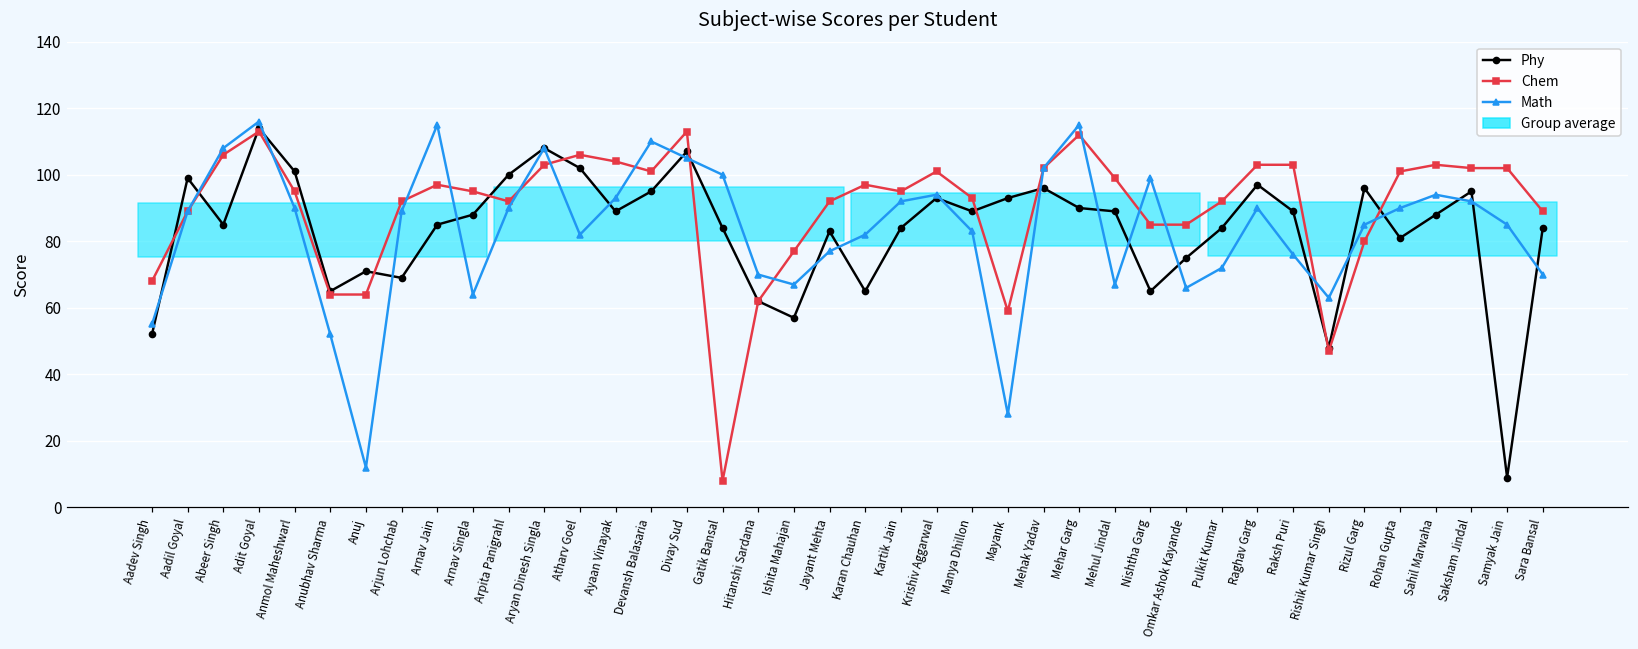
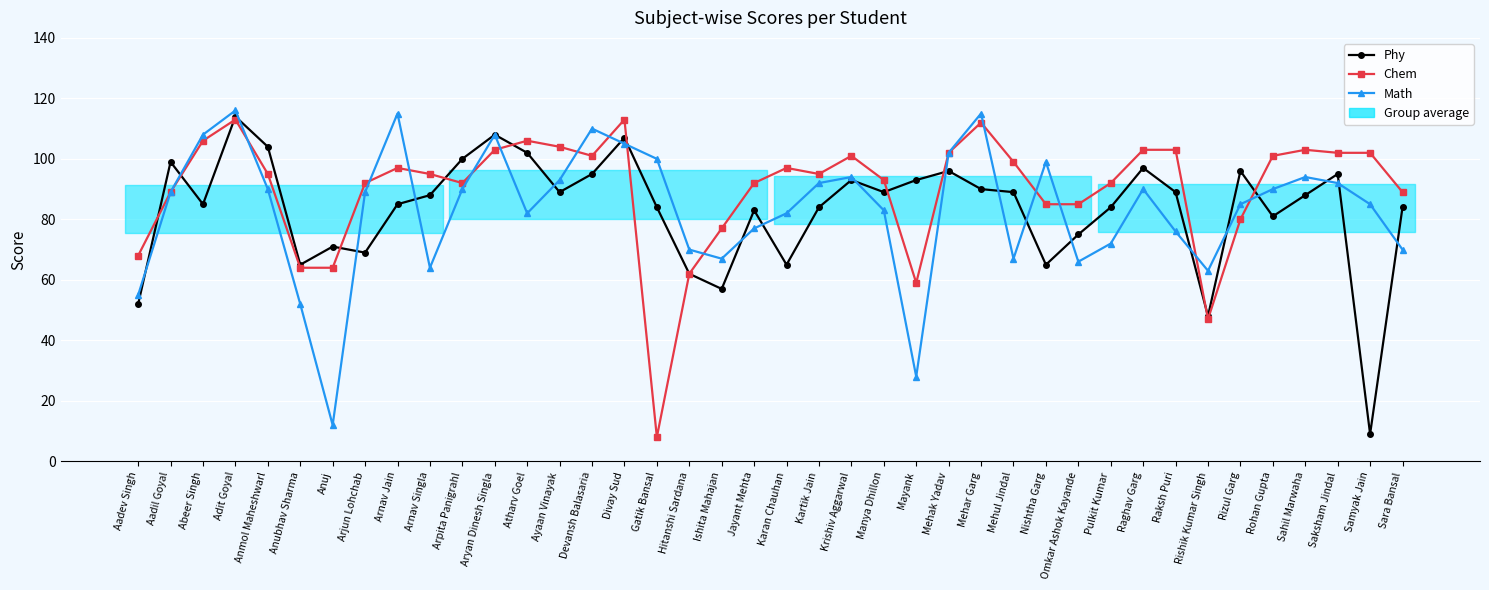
  {
    "Phy": {
      "Aadev Singh": 52,
      "Aadil Goyal": 99,
      "Abeer Singh": 85,
      "Adit Goyal": 114,
-     "Anmol Maheshwarl": 101,
+     "Anmol Maheshwarl": 104,
      "Anubhav Sharma": 65,
      "Anuj": 71,
      "Arjun Lohchab": 69,
      "Arnav Jain": 85,
      "Arnav Singla": 88,
      "Arpita Panigrahl": 100,
      "Atharv Goel": 102,
      "Ayaan Vinayak": 89,
      "Devansh Balasaria": 95,
      "Divay Sud": 107,
      "Gatik Bansal": 84,
      "Ishita Mahajan": 57,
      "Jayant Mehta": 83,
      "Karan Chauhan": 65,
      "Kartik Jain": 84,
      "Krishiv Aggarwal": 93,
      "Manya Dhillon": 89,
      "Mayank": 93,
      "Mehak Yadav": 96,
      "Mehar Garg": 90,
      "Mehul Jindal": 89,
      "Nishtha Garg": 65,
      "Omkar Ashok Kayande": 75,
      "Pulkit Kumar": 84,
      "Raghav Garg": 97,
      "Raksh Puri": 89,
      "Rishik Kumar Singh": 48,
      "Rizul Garg": 96,
      "Rohan Gupta": 81,
      "Sahil Marwaha": 88,
      "Saksham Jindal": 95,
      "Samyak Jain": 9,
      "Sara Bansal": 84
    },
    "Chem": {
      "Aadev Singh": 68,
      "Abeer Singh": 106,
      "Adit Goyal": 113,
      "Anmol Maheshwarl": 95,
      "Anubhav Sharma": 64,
      "Anuj": 64,
      "Arjun Lohchab": 92,
      "Arnav Jain": 97,
      "Arnav Singla": 95,
      "Arpita Panigrahl": 92,
      "Aryan Dinesh Singla": 103,
      "Atharv Goel": 106,
      "Ayaan Vinayak": 104,
      "Devansh Balasaria": 101,
      "Divay Sud": 113,
      "Gatik Bansal": 8,
      "Ishita Mahajan": 77,
      "Jayant Mehta": 92,
      "Karan Chauhan": 97,
      "Kartik Jain": 95,
      "Krishiv Aggarwal": 101,
      "Manya Dhillon": 93,
      "Mayank": 59,
      "Mehar Garg": 112,
      "Mehul Jindal": 99,
      "Nishtha Garg": 85,
      "Omkar Ashok Kayande": 85,
      "Pulkit Kumar": 92,
      "Raghav Garg": 103,
      "Raksh Puri": 103,
      "Rishik Kumar Singh": 47,
      "Rizul Garg": 80,
      "Rohan Gupta": 101,
      "Sahil Marwaha": 103,
      "Saksham Jindal": 102,
      "Samyak Jain": 102,
      "Sara Bansal": 89
    },
    "Math": {
      "Aadev Singh": 55,
      "Abeer Singh": 108,
      "Adit Goyal": 116,
      "Anmol Maheshwarl": 90,
      "Anubhav Sharma": 52,
      "Anuj": 12,
      "Arjun Lohchab": 89,
      "Arnav Jain": 115,
      "Arnav Singla": 64,
      "Arpita Panigrahl": 90,
      "Atharv Goel": 82,
      "Ayaan Vinayak": 93,
      "Devansh Balasaria": 110,
      "Divay Sud": 105,
      "Gatik Bansal": 100,
      "Hitanshi Sardana": 70,
      "Ishita Mahajan": 67,
      "Jayant Mehta": 77,
      "Karan Chauhan": 82,
      "Kartik Jain": 92,
      "Krishiv Aggarwal": 94,
      "Manya Dhillon": 83,
      "Mayank": 28,
      "Mehar Garg": 115,
      "Mehul Jindal": 67,
      "Nishtha Garg": 99,
      "Omkar Ashok Kayande": 66,
      "Pulkit Kumar": 72,
      "Raghav Garg": 90,
      "Raksh Puri": 76,
      "Rishik Kumar Singh": 63,
      "Rizul Garg": 85,
      "Rohan Gupta": 90,
      "Sahil Marwaha": 94,
      "Saksham Jindal": 92,
      "Samyak Jain": 85,
      "Sara Bansal": 70
    }
  }
